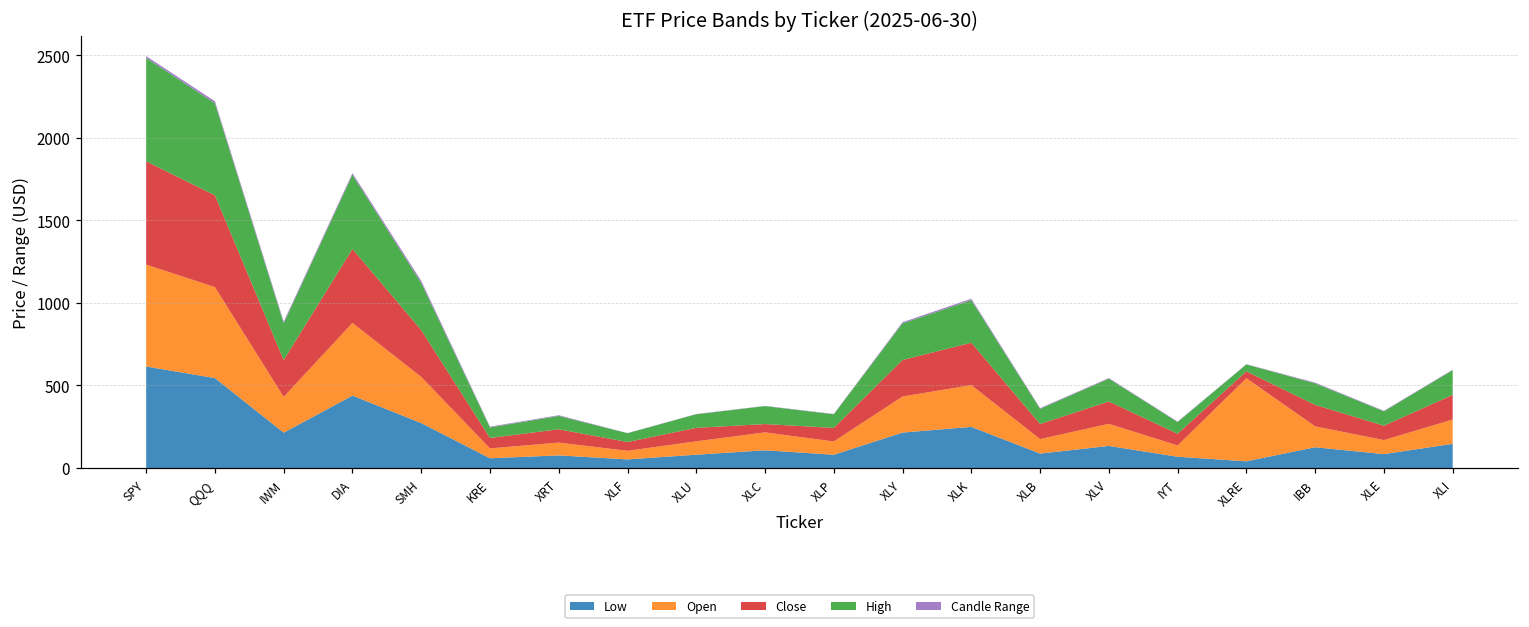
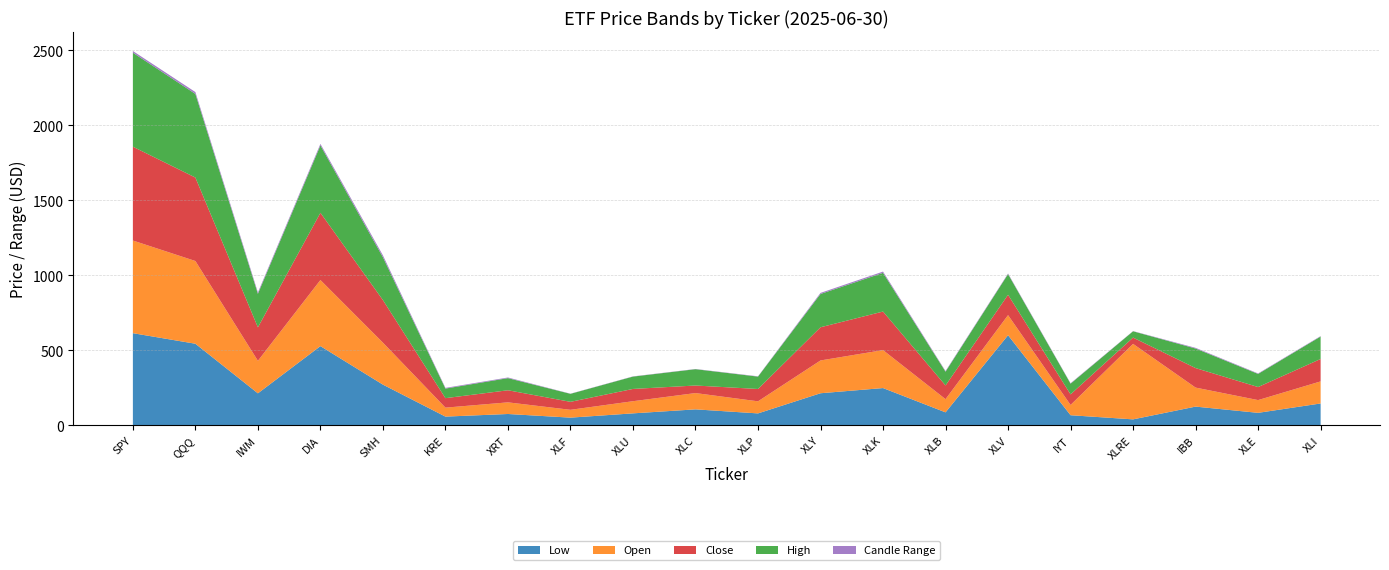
  {
    "Low": {
      "SPY": 620,
      "QQQ": 540,
      "IWM": 210,
-     "DIA": 440,
+     "DIA": 530,
      "SMH": 270,
      "KRE": 60,
      "XRT": 80,
      "XLF": 50,
      "XLU": 80,
      "XLC": 110,
      "XLP": 80,
      "XLY": 210,
      "XLK": 250,
      "XLB": 90,
-     "XLV": 130,
+     "XLV": 600,
      "IYT": 70,
      "XLRE": 40,
      "IBB": 130,
      "XLE": 80,
      "XLI": 150
    },
    "Open": {
      "SPY": 620,
      "QQQ": 550,
      "IWM": 220,
      "DIA": 440,
      "SMH": 280,
      "KRE": 60,
      "XRT": 80,
      "XLF": 50,
      "XLU": 80,
      "XLC": 110,
      "XLP": 80,
      "XLY": 220,
      "XLK": 250,
      "XLB": 90,
      "XLV": 130,
      "IYT": 70,
      "XLRE": 500,
      "IBB": 130,
      "XLE": 80,
      "XLI": 150
    },
    "Close": {
      "SPY": 630,
      "QQQ": 560,
      "IWM": 220,
      "DIA": 450,
      "SMH": 280,
      "KRE": 60,
      "XRT": 80,
      "XLF": 50,
      "XLU": 80,
      "XLC": 50,
      "XLP": 80,
      "XLY": 220,
      "XLK": 260,
      "XLB": 90,
      "XLV": 140,
      "IYT": 70,
      "XLRE": 40,
      "IBB": 130,
      "XLE": 90,
      "XLI": 150
    }
  }
